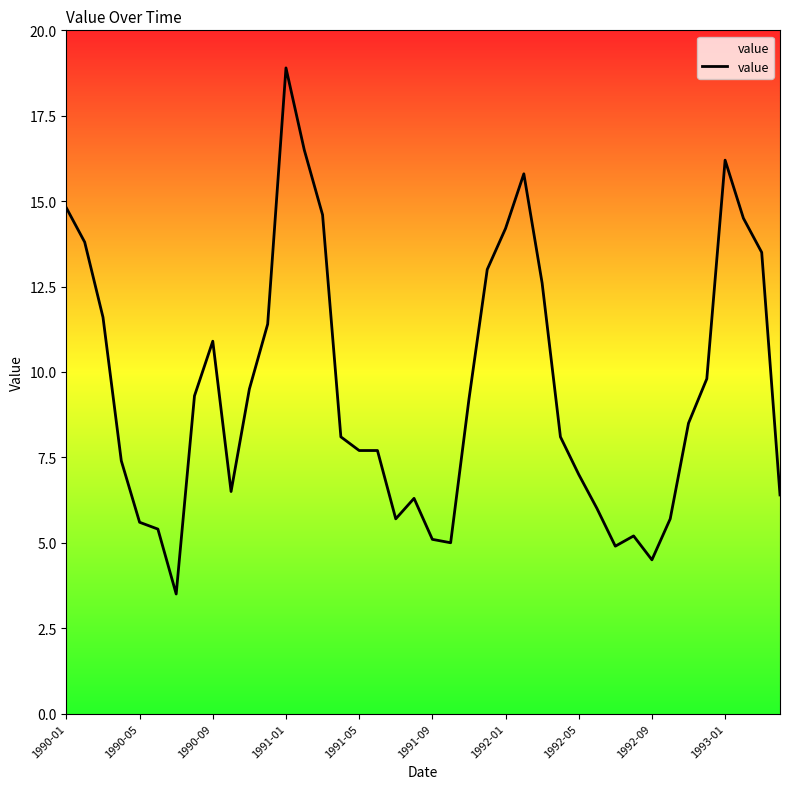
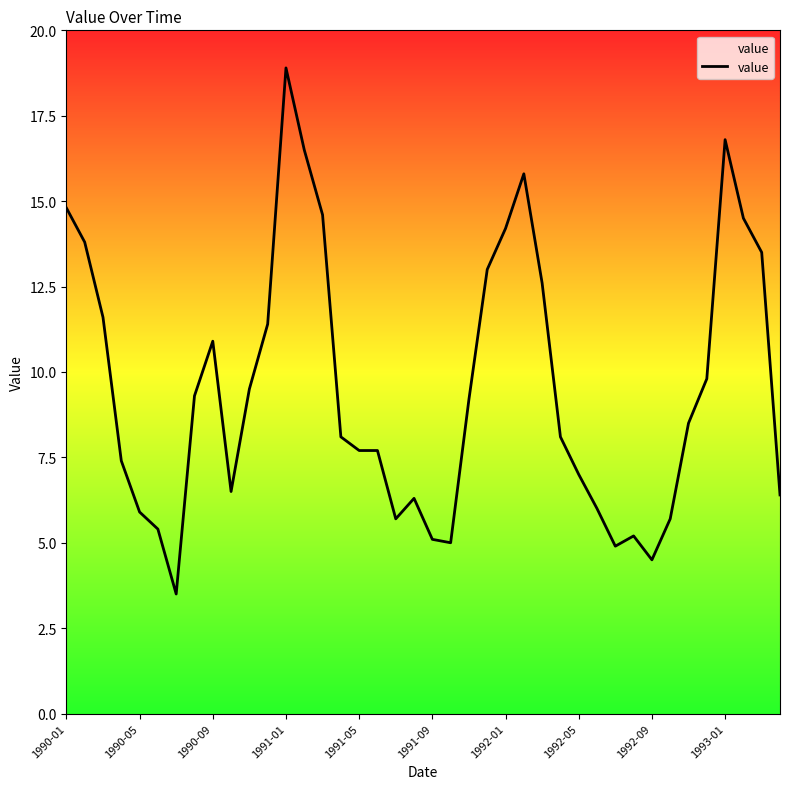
  {
    "1990-01": 14.8,
-   "1990-05": 5.6,
+   "1990-05": 5.9,
    "1990-09": 10.9,
    "1991-01": 18.9,
    "1991-05": 7.7,
    "1991-09": 5.1,
    "1992-01": 14.2,
    "1992-05": 7.0,
    "1992-09": 4.5,
-   "1993-01": 16.2
+   "1993-01": 16.8
  }
